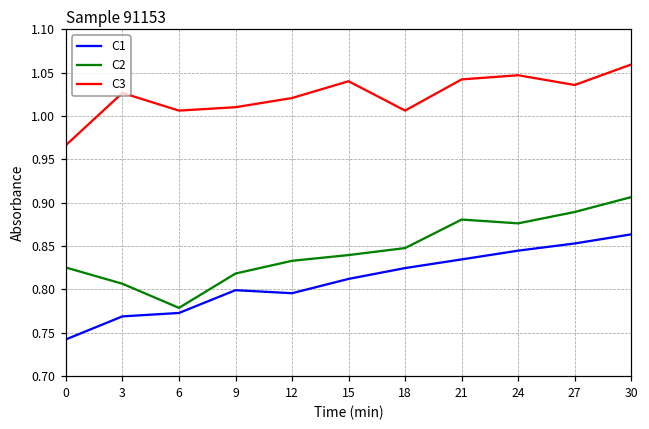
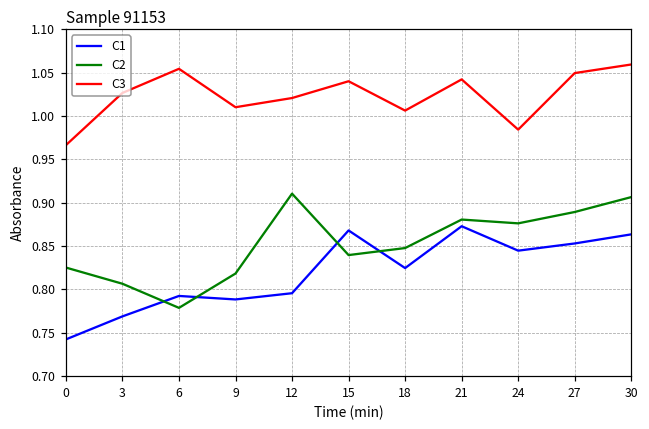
  {
    "C1": {
      "0": 0.74,
      "3": 0.77,
-     "6": 0.77,
-     "9": 0.80,
+     "6": 0.79,
+     "9": 0.79,
      "12": 0.80,
-     "15": 0.81,
+     "15": 0.87,
      "18": 0.82,
-     "21": 0.83,
+     "21": 0.87,
      "24": 0.84,
      "27": 0.85,
      "30": 0.86
    },
    "C2": {
      "0": 0.82,
      "3": 0.81,
      "6": 0.78,
      "9": 0.82,
-     "12": 0.83,
+     "12": 0.91,
      "15": 0.84,
      "18": 0.85,
      "21": 0.88,
      "24": 0.88,
      "27": 0.89,
      "30": 0.91
    },
    "C3": {
      "0": 0.97,
      "3": 1.03,
-     "6": 1.01,
+     "6": 1.05,
      "9": 1.01,
      "12": 1.02,
      "15": 1.04,
      "18": 1.01,
      "21": 1.04,
-     "24": 1.05,
-     "27": 1.04,
+     "24": 0.98,
+     "27": 1.05,
      "30": 1.06
    }
  }
